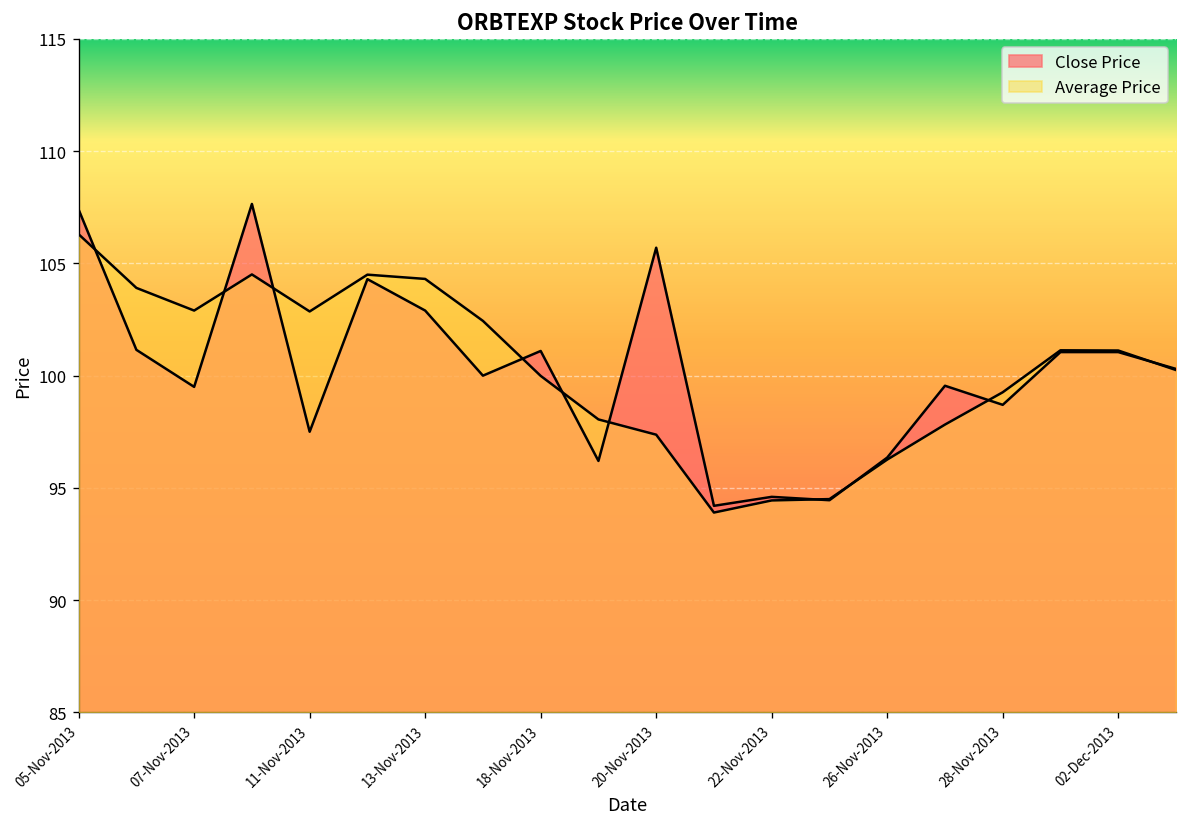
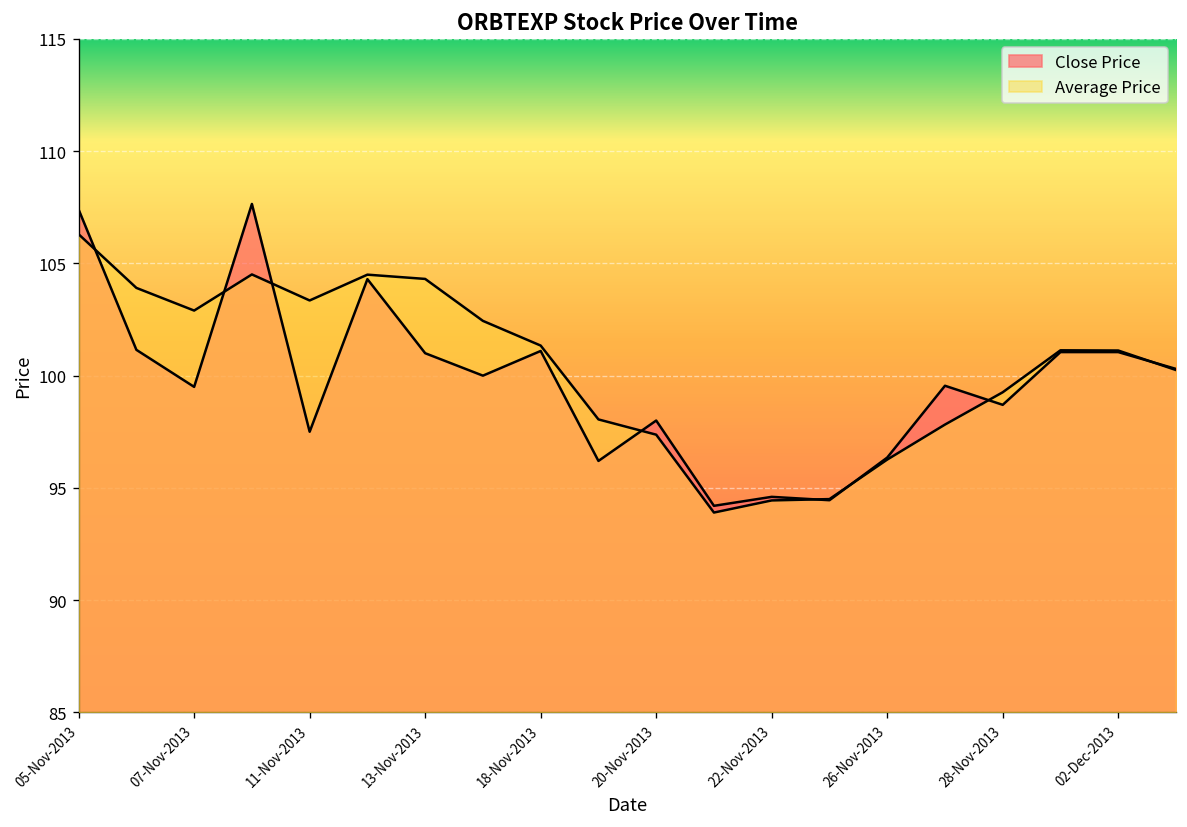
  {
    "Close Price": {
      "05-Nov-2013": 107.4,
      "07-Nov-2013": 99.5,
      "11-Nov-2013": 97.5,
-     "13-Nov-2013": 102.9,
+     "13-Nov-2013": 101.0,
      "18-Nov-2013": 101.1,
-     "20-Nov-2013": 105.7,
+     "20-Nov-2013": 98.0,
      "22-Nov-2013": 94.6,
      "28-Nov-2013": 98.7
    },
    "Average Price": {
      "05-Nov-2013": 106.3,
      "07-Nov-2013": 102.9,
-     "11-Nov-2013": 102.9,
+     "11-Nov-2013": 103.4,
      "13-Nov-2013": 104.3,
-     "18-Nov-2013": 100.0,
+     "18-Nov-2013": 101.3,
      "20-Nov-2013": 97.4,
      "22-Nov-2013": 94.4,
      "28-Nov-2013": 99.3
    }
  }
